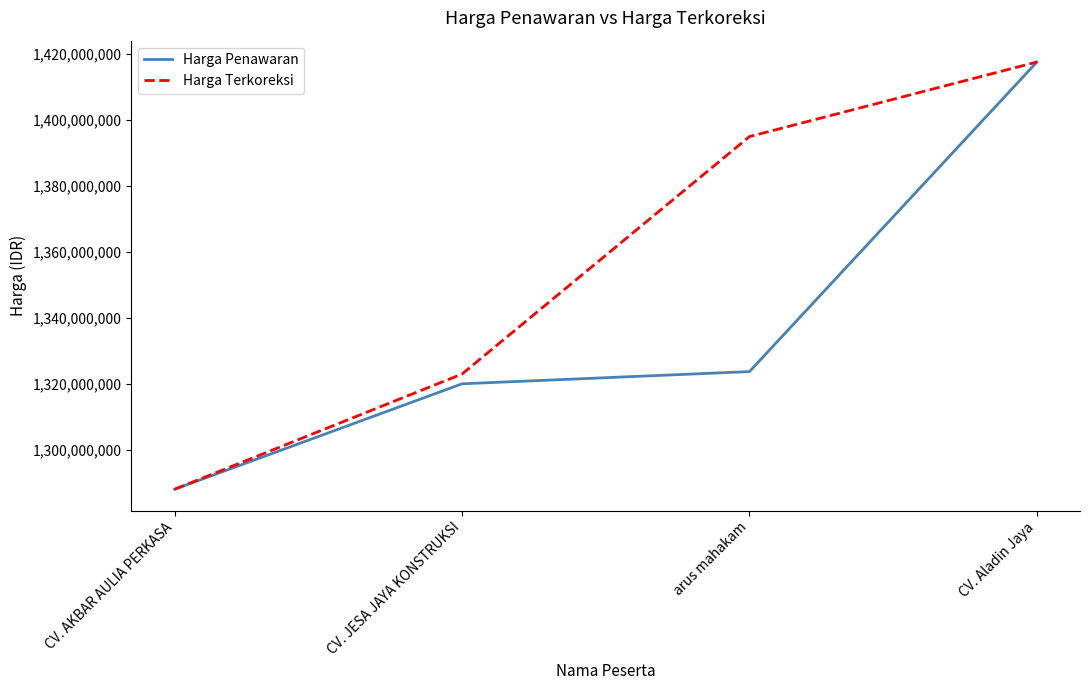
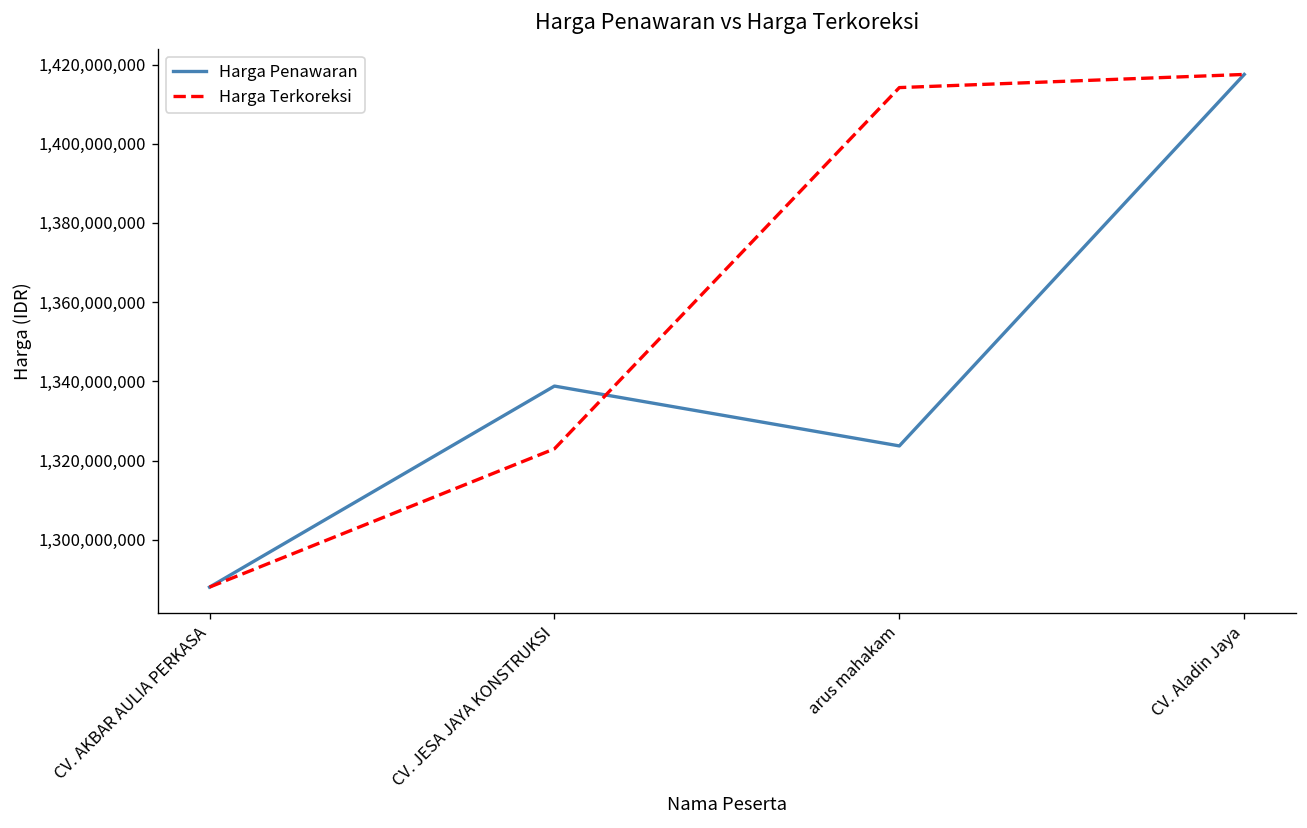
  {
    "Harga Penawaran": {
-     "CV. JESA JAYA KONSTRUKSI": "1,320,000,000",
+     "CV. JESA JAYA KONSTRUKSI": "1,339,000,000",
      "arus mahakam": "1,324,000,000"
    },
    "Harga Terkoreksi": {
      "CV. JESA JAYA KONSTRUKSI": "1,323,000,000",
-     "arus mahakam": "1,395,000,000"
+     "arus mahakam": "1,414,000,000"
    }
  }
